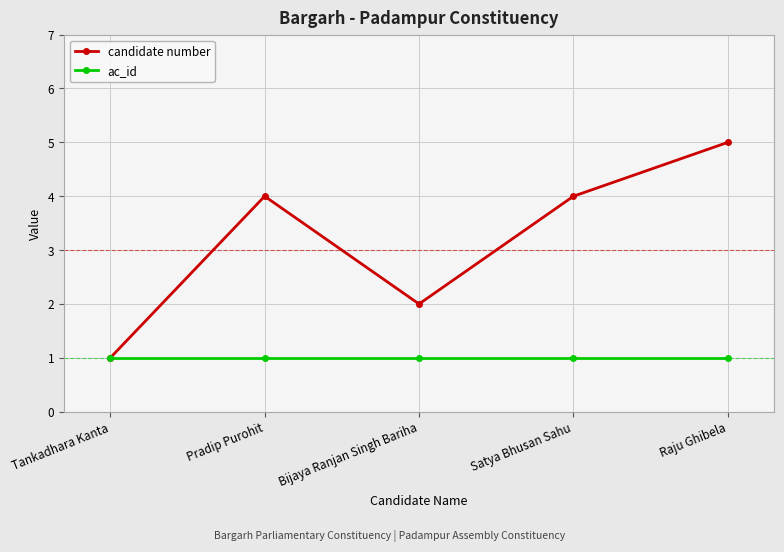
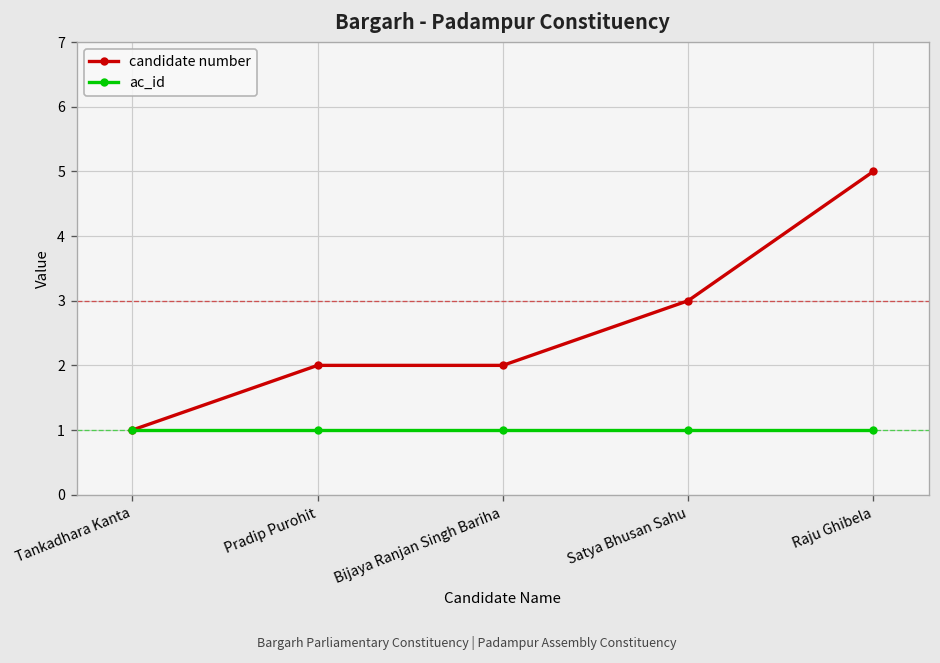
  {
    "candidate number": {
-     "Pradip Purohit": 4,
+     "Pradip Purohit": 2,
      "Bijaya Ranjan Singh Bariha": 2,
-     "Satya Bhusan Sahu": 4,
+     "Satya Bhusan Sahu": 3,
      "Raju Ghibela": 5
    },
    "ac_id": {
      "Pradip Purohit": 1,
      "Bijaya Ranjan Singh Bariha": 1,
      "Satya Bhusan Sahu": 1,
      "Raju Ghibela": 1
    }
  }
